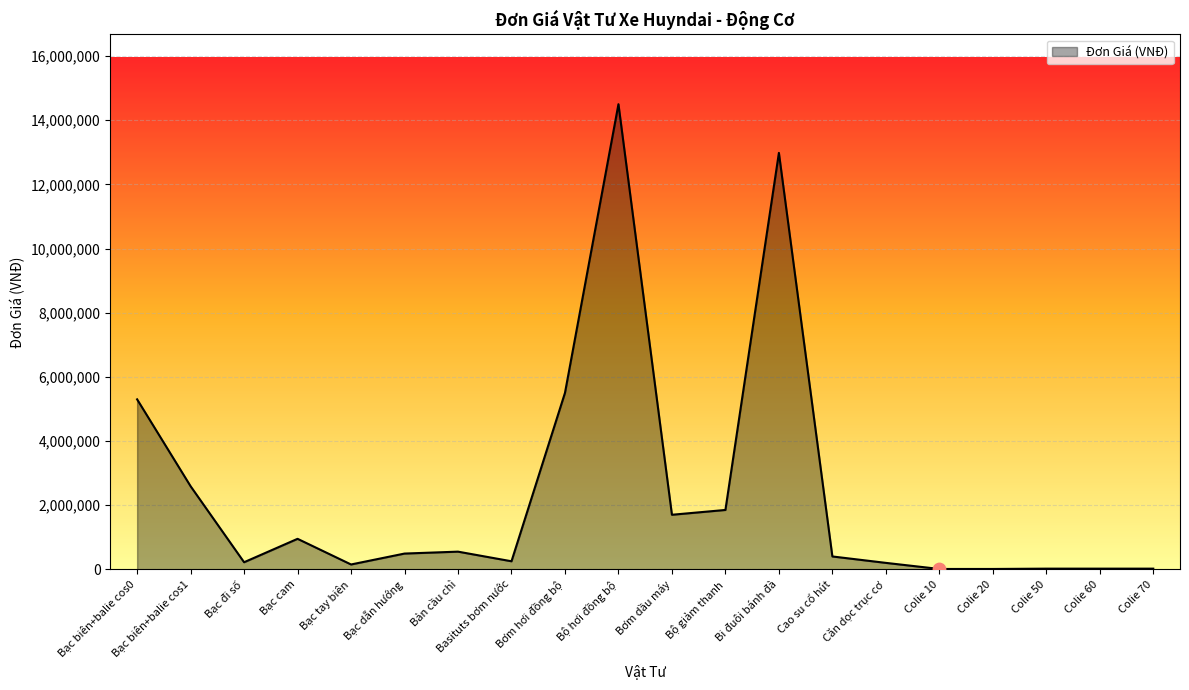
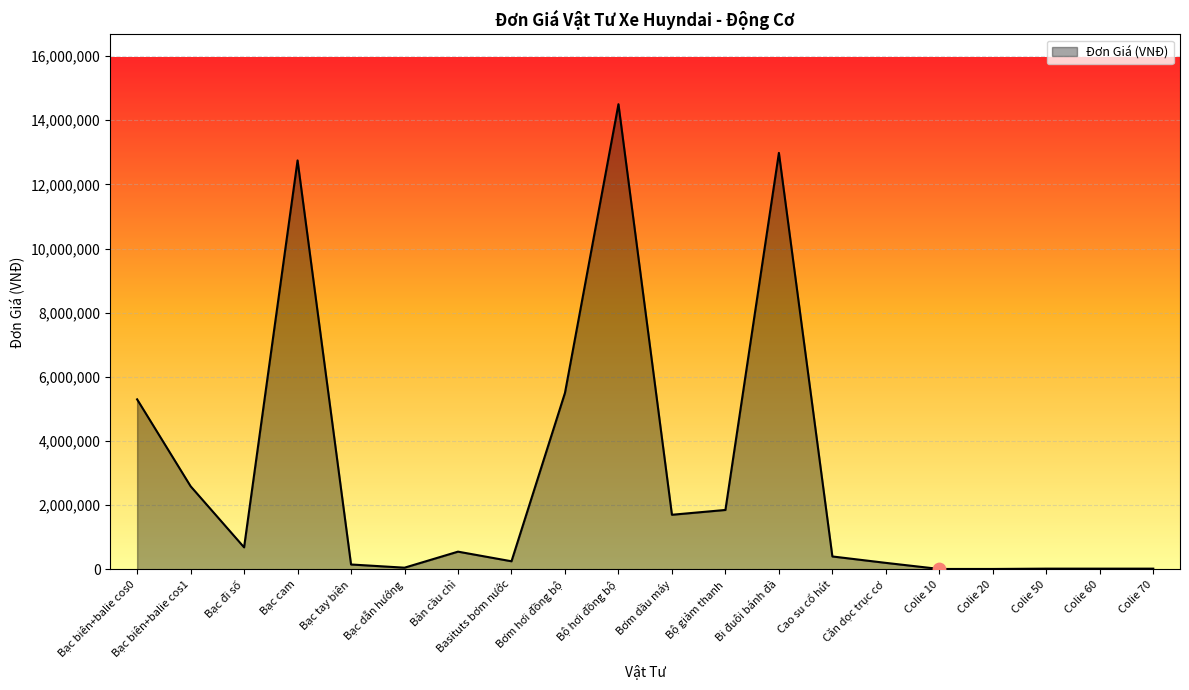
  {
    "Đơn Giá (VNĐ)": {
      "Bạc biên+balie cos0": "5,300,000",
      "Bạc biên+balie cos1": "2,600,000",
-     "Bạc đi số": "200,000",
-     "Bạc cam": "1,000,000",
+     "Bạc đi số": "700,000",
+     "Bạc cam": "12,700,000",
      "Bạc tay biên": "200,000",
-     "Bạc dẫn hướng": "500,000",
+     "Bạc dẫn hướng": "100,000",
      "Bản cầu chì": "600,000",
      "Basituts bơm nước": "300,000",
      "Bơm hơi đồng bộ": "5,500,000",
      "Bộ hơi đồng bộ": "14,500,000",
      "Bơm dầu máy": "1,700,000",
      "Bộ giảm thanh": "1,900,000",
      "Bi đuôi bánh đà": "13,000,000",
      "Cao su cổ hút": "400,000",
      "Căn dọc trục cơ": "200,000",
      "Colie 20": "0",
      "Colie 50": "0",
      "Colie 60": "0",
      "Colie 70": "0"
    }
  }
